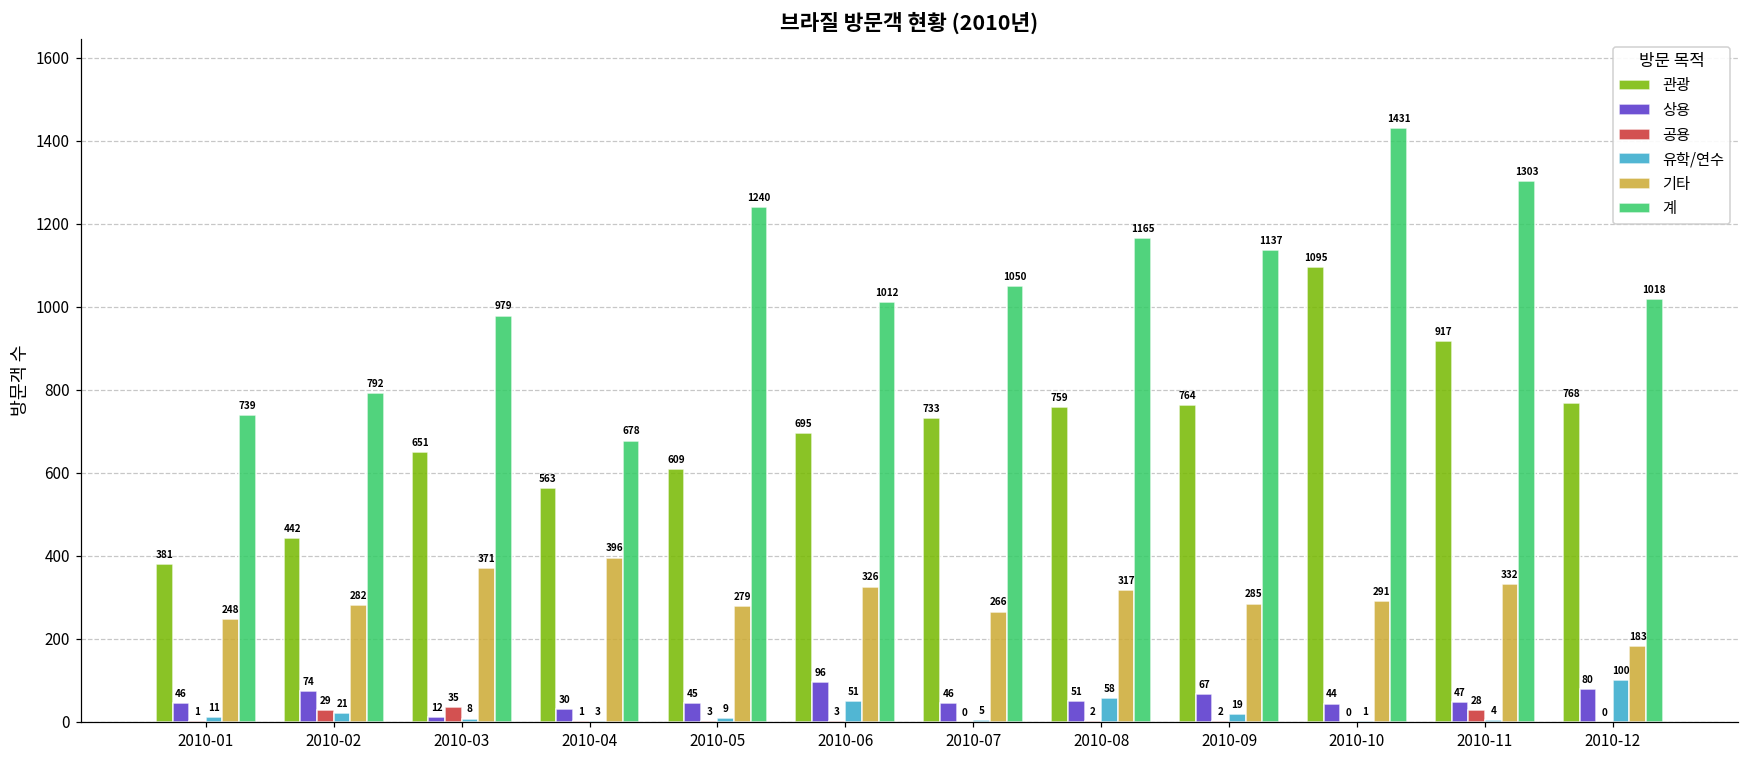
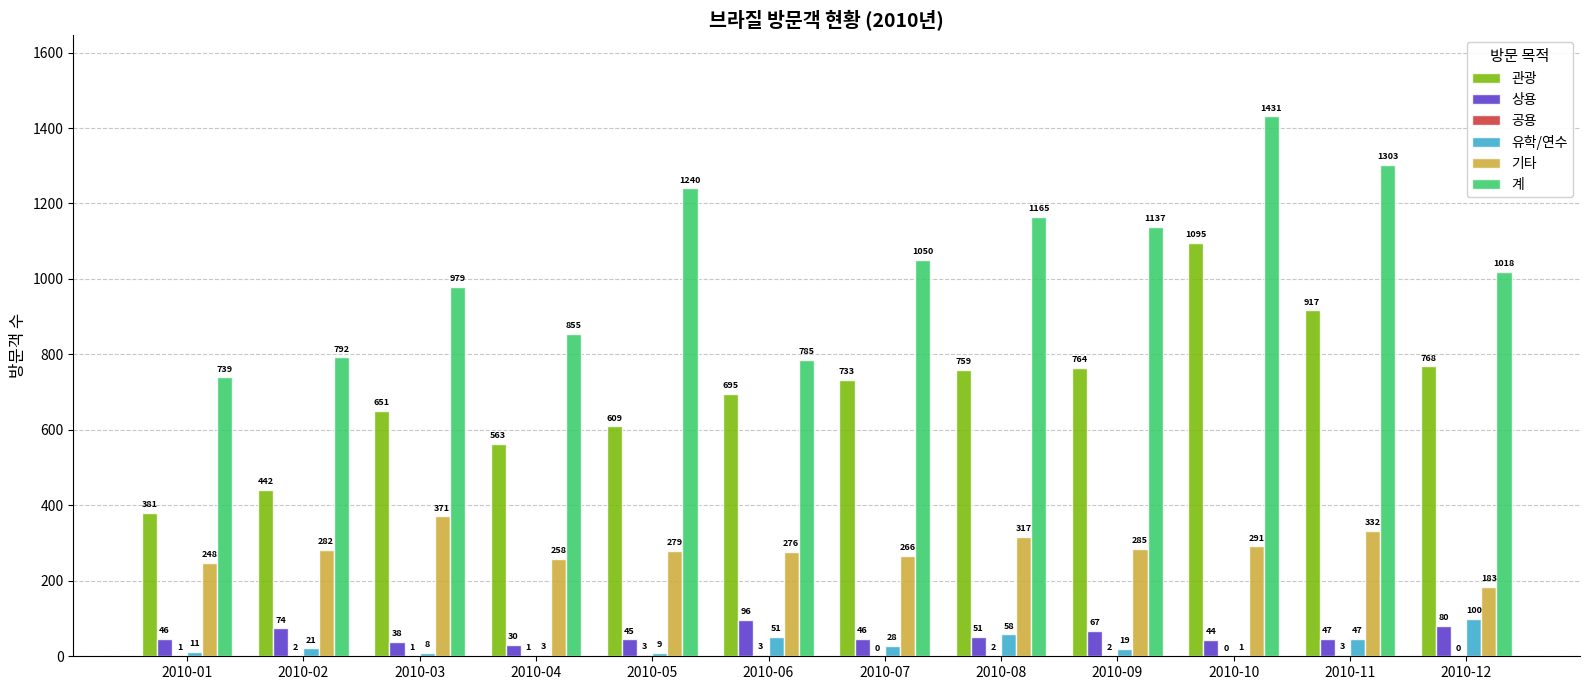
  {
    "관광": {
      "2010-01": 381,
      "2010-02": 442,
      "2010-03": 651,
      "2010-04": 563,
      "2010-05": 609,
      "2010-06": 695,
      "2010-07": 733,
      "2010-08": 759,
      "2010-09": 764,
      "2010-10": 1095,
      "2010-11": 917,
      "2010-12": 768
    },
    "상용": {
      "2010-01": 46,
      "2010-02": 74,
-     "2010-03": 12,
+     "2010-03": 38,
      "2010-04": 30,
      "2010-05": 45,
      "2010-06": 96,
      "2010-07": 46,
      "2010-08": 51,
      "2010-09": 67,
      "2010-10": 44,
      "2010-11": 47,
      "2010-12": 80
    },
    "공용": {
      "2010-01": 1,
-     "2010-02": 29,
-     "2010-03": 35,
+     "2010-02": 2,
+     "2010-03": 1,
      "2010-04": 1,
      "2010-05": 3,
      "2010-06": 3,
      "2010-07": 0,
      "2010-08": 2,
      "2010-09": 2,
      "2010-10": 0,
-     "2010-11": 28,
+     "2010-11": 3,
      "2010-12": 0
    },
    "유학/연수": {
      "2010-01": 11,
      "2010-02": 21,
      "2010-03": 8,
      "2010-04": 3,
      "2010-05": 9,
      "2010-06": 51,
-     "2010-07": 5,
+     "2010-07": 28,
      "2010-08": 58,
      "2010-09": 19,
      "2010-10": 1,
-     "2010-11": 4,
+     "2010-11": 47,
      "2010-12": 100
    },
    "기타": {
      "2010-01": 248,
      "2010-02": 282,
      "2010-03": 371,
-     "2010-04": 396,
+     "2010-04": 258,
      "2010-05": 279,
-     "2010-06": 326,
+     "2010-06": 276,
      "2010-07": 266,
      "2010-08": 317,
      "2010-09": 285,
      "2010-10": 291,
      "2010-11": 332,
      "2010-12": 183
    },
    "계": {
      "2010-01": 739,
      "2010-02": 792,
      "2010-03": 979,
-     "2010-04": 678,
+     "2010-04": 855,
      "2010-05": 1240,
-     "2010-06": 1012,
+     "2010-06": 785,
      "2010-07": 1050,
      "2010-08": 1165,
      "2010-09": 1137,
      "2010-10": 1431,
      "2010-11": 1303,
      "2010-12": 1018
    }
  }
